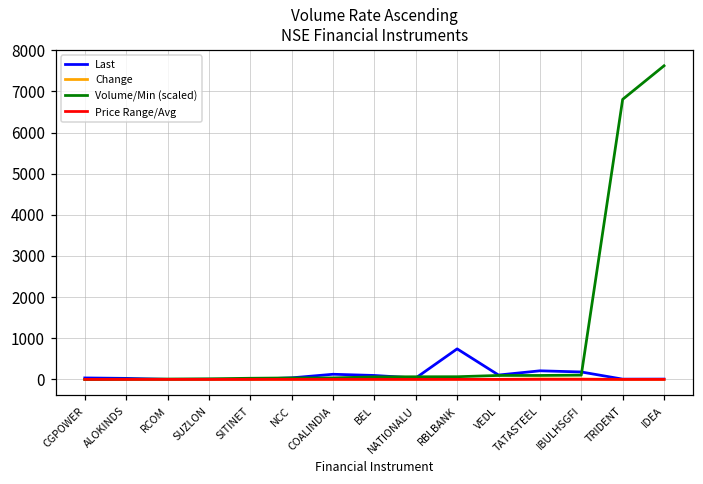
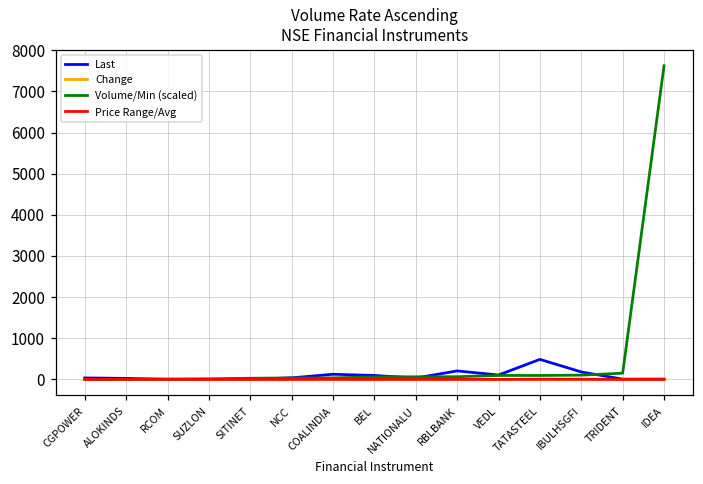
  {
    "Last": {
      "COALINDIA": 100,
-     "RBLBANK": 700,
-     "TATASTEEL": 200,
+     "RBLBANK": 200,
+     "TATASTEEL": 500,
      "IBULHSGFI": 200
    },
    "Volume/Min (scaled)": {
      "TATASTEEL": 100,
      "IBULHSGFI": 100,
-     "TRIDENT": 6800,
+     "TRIDENT": 200,
      "IDEA": 7600
    }
  }
